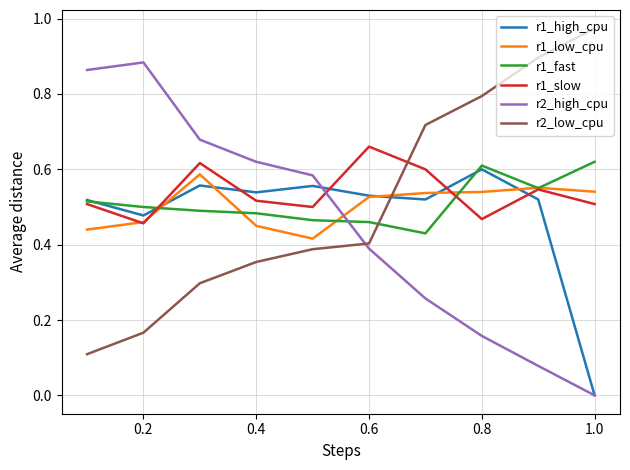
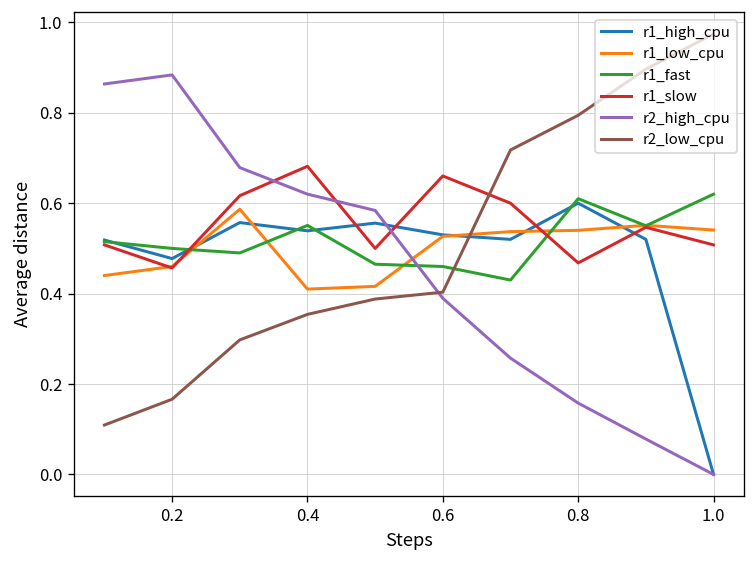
  {
    "r1_high_cpu": {
      "0.2": 0.48,
      "0.4": 0.54,
      "0.8": 0.60
    },
    "r1_low_cpu": {
-     "0.4": 0.45,
+     "0.4": 0.41,
      "0.8": 0.54,
      "1.0": 0.54
    },
    "r1_fast": {
      "0.2": 0.50,
-     "0.4": 0.48,
+     "0.4": 0.55,
      "0.6": 0.46,
      "0.8": 0.61,
      "1.0": 0.62
    },
    "r1_slow": {
-     "0.4": 0.52,
+     "0.4": 0.68,
      "0.6": 0.66,
      "0.8": 0.47,
      "1.0": 0.51
    },
    "r2_high_cpu": {
      "0.2": 0.88,
      "0.4": 0.62,
      "0.6": 0.39,
      "0.8": 0.16
    },
    "r2_low_cpu": {
      "0.2": 0.17,
      "0.4": 0.35,
      "0.6": 0.40,
      "0.8": 0.79
    }
  }
